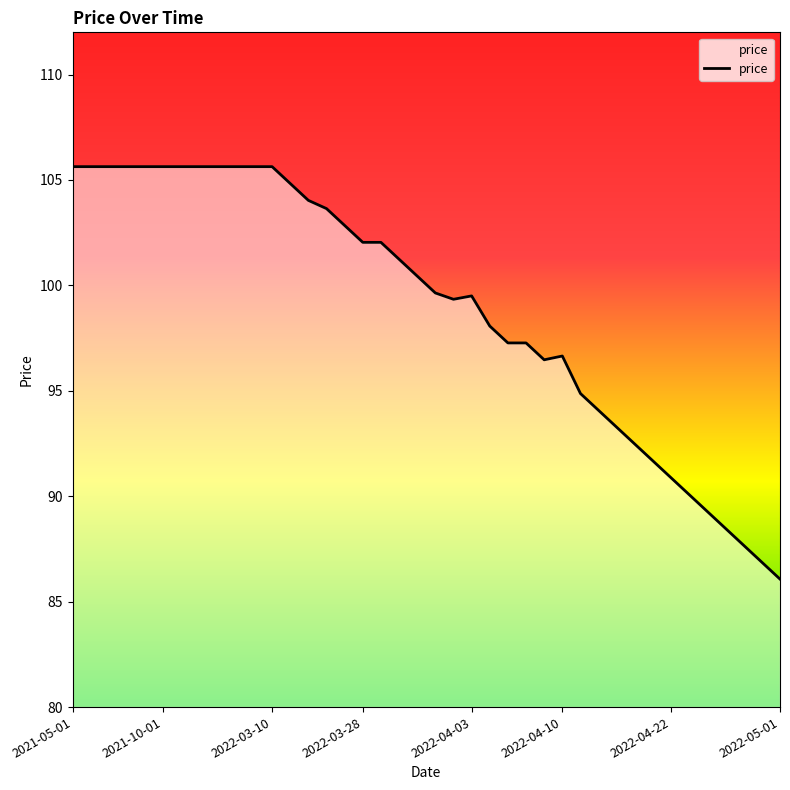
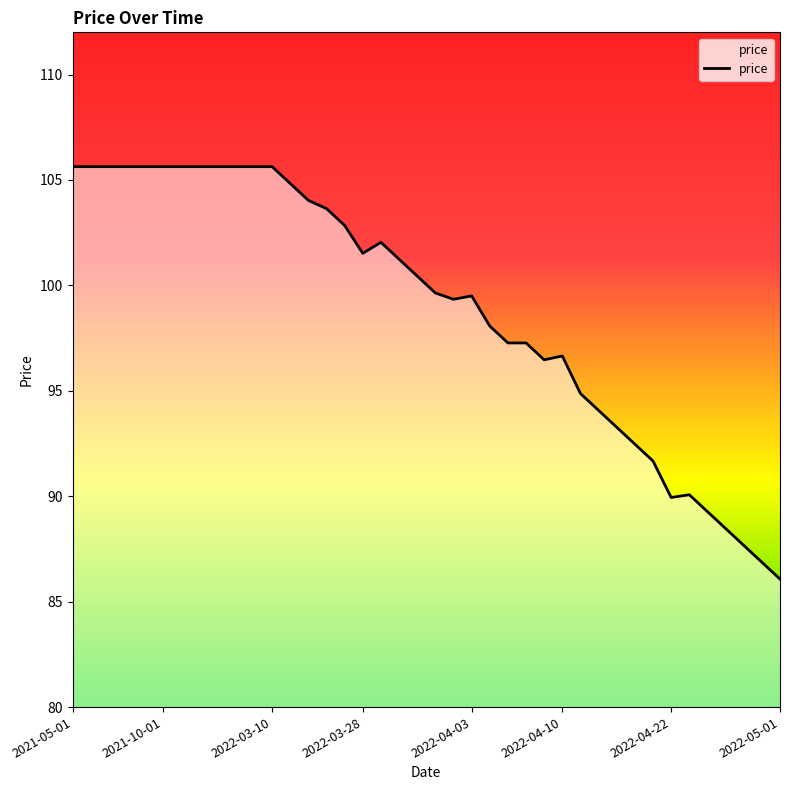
  {
    "2021-05-01": 105.6,
    "2021-10-01": 105.6,
    "2022-03-10": 105.6,
-   "2022-03-28": 102.0,
+   "2022-03-28": 101.5,
    "2022-04-03": 99.5,
    "2022-04-10": 96.7,
-   "2022-04-22": 90.9,
+   "2022-04-22": 89.9,
    "2022-05-01": 86.1
  }
